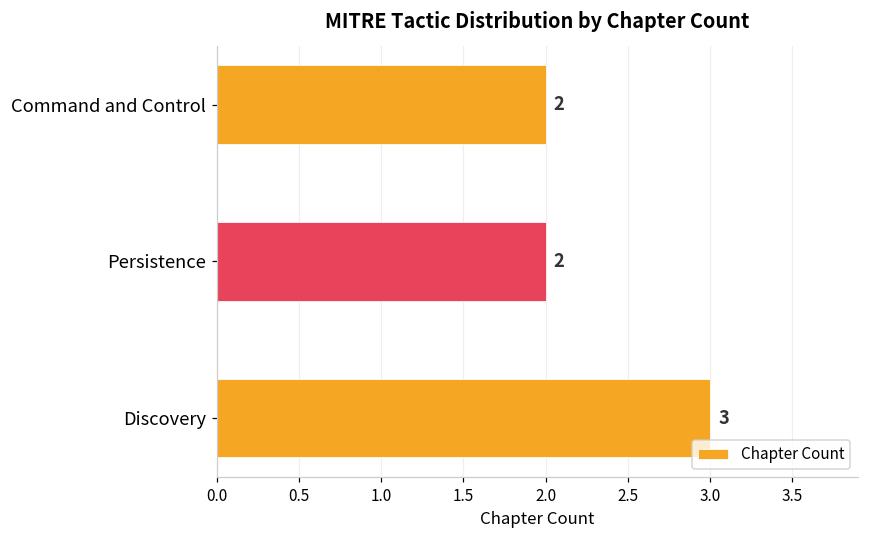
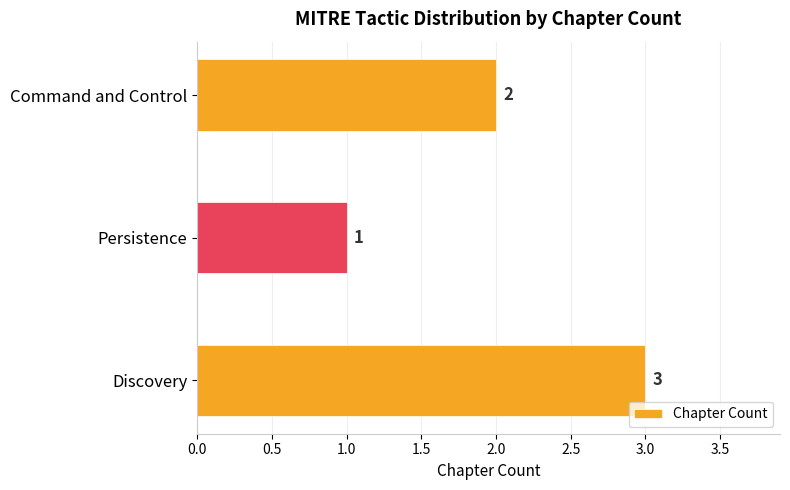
  {
    "Command and Control": 2,
-   "Persistence": 2,
+   "Persistence": 1,
    "Discovery": 3
  }
